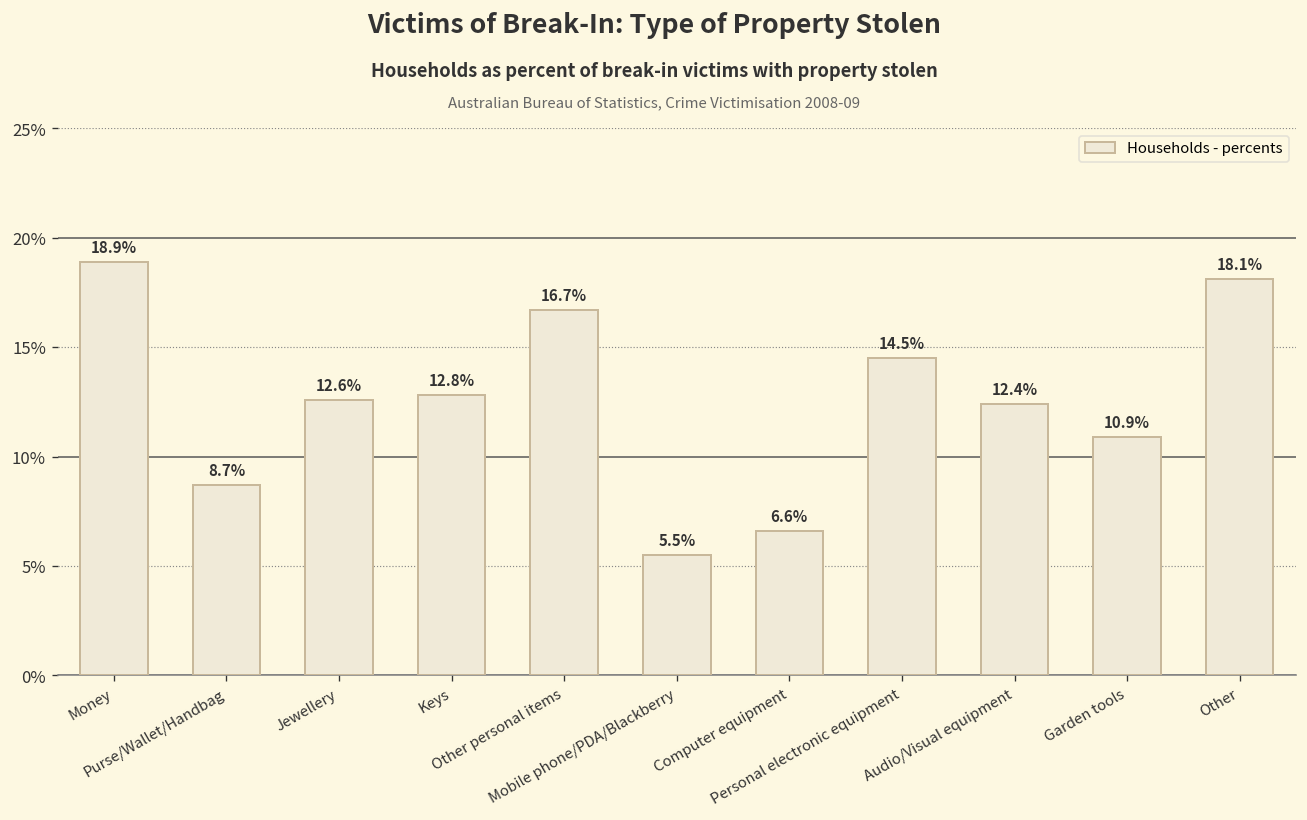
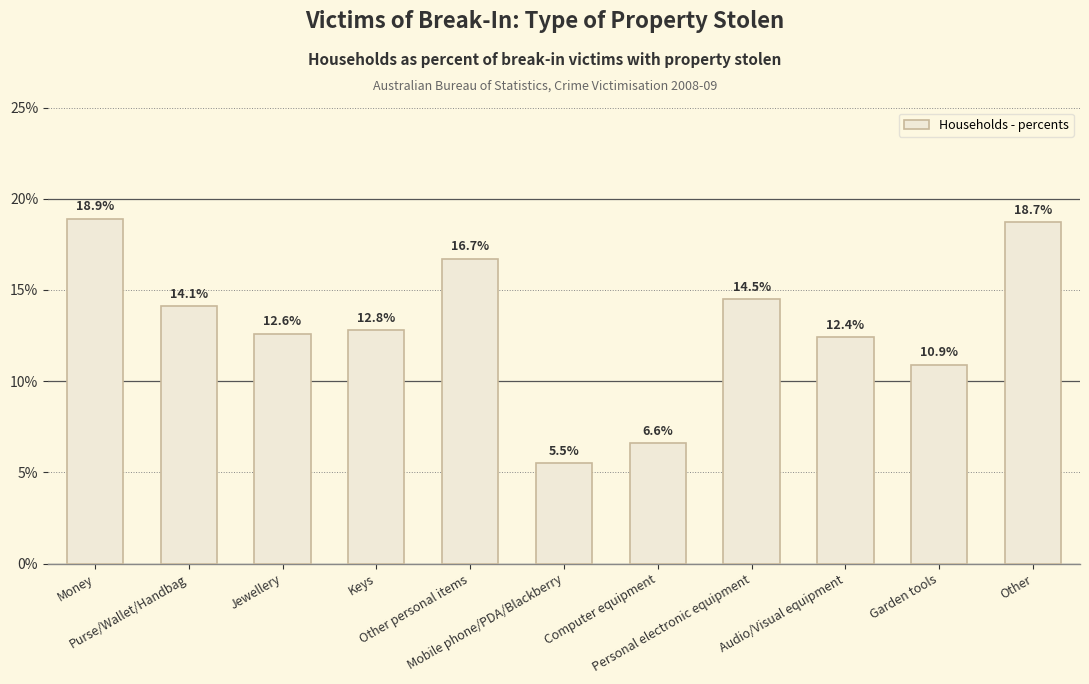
  {
    "Money": "18.9%",
-   "Purse/Wallet/Handbag": "8.7%",
+   "Purse/Wallet/Handbag": "14.1%",
    "Jewellery": "12.6%",
    "Keys": "12.8%",
    "Other personal items": "16.7%",
    "Mobile phone/PDA/Blackberry": "5.5%",
    "Computer equipment": "6.6%",
    "Personal electronic equipment": "14.5%",
    "Audio/Visual equipment": "12.4%",
    "Garden tools": "10.9%",
-   "Other": "18.1%"
+   "Other": "18.7%"
  }
